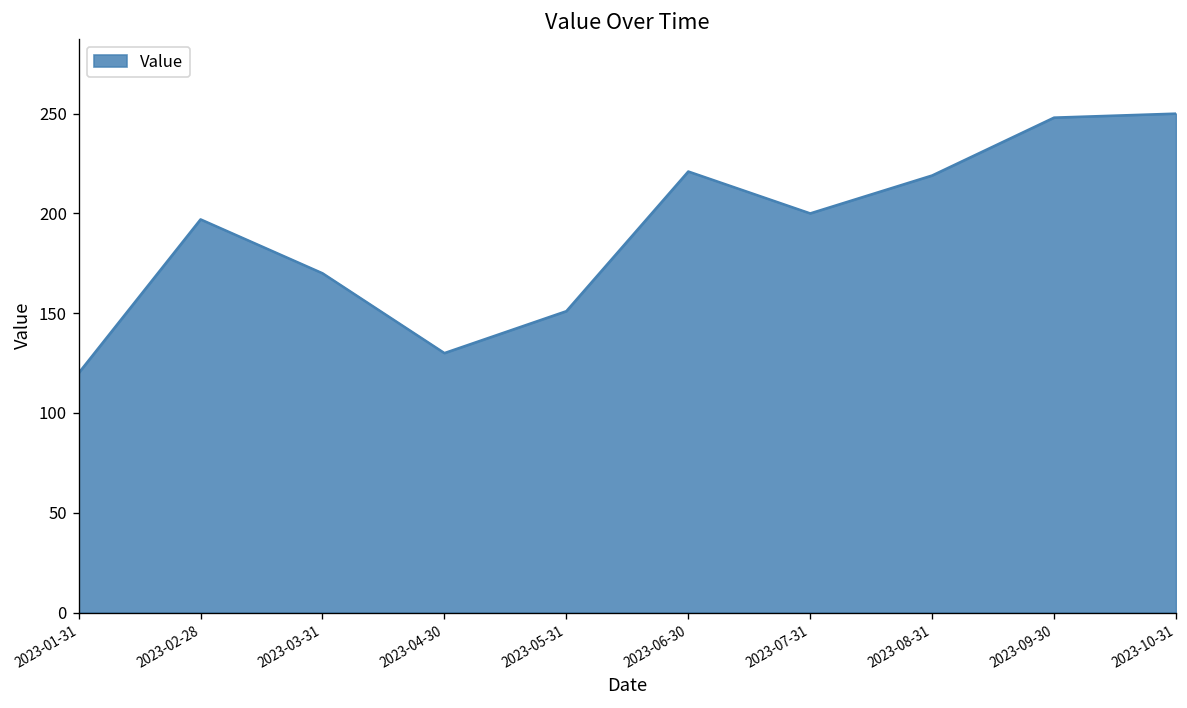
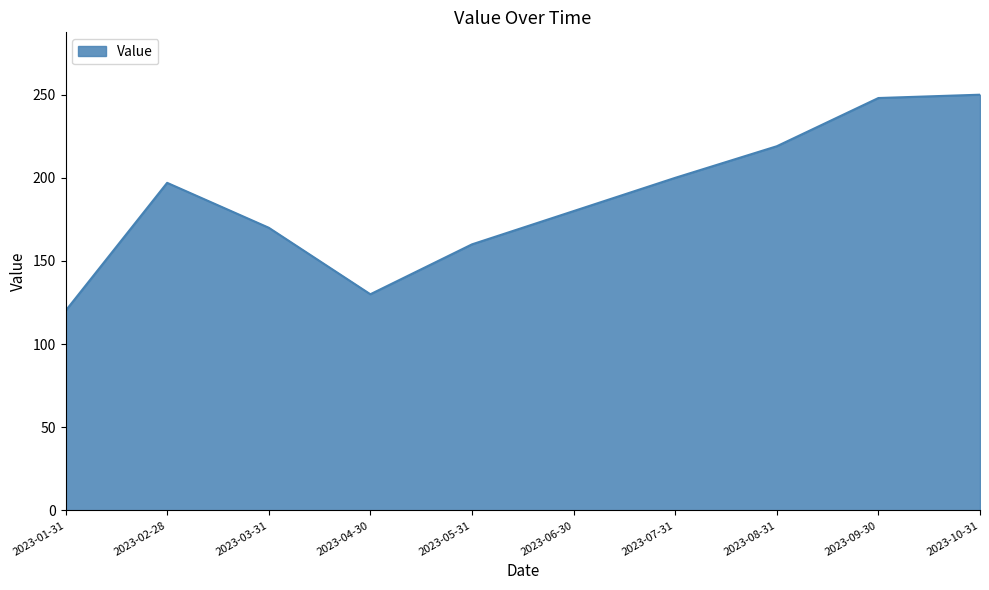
  {
    "2023-01-31": 120,
    "2023-02-28": 197,
    "2023-03-31": 170,
    "2023-04-30": 130,
-   "2023-05-31": 151,
-   "2023-06-30": 221,
+   "2023-05-31": 160,
+   "2023-06-30": 180,
    "2023-07-31": 200,
    "2023-08-31": 219,
    "2023-09-30": 248,
    "2023-10-31": 250
  }
